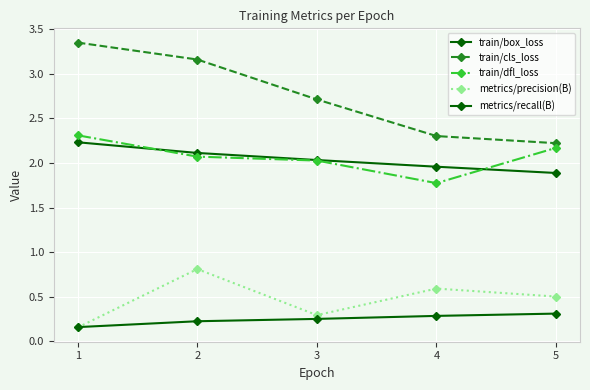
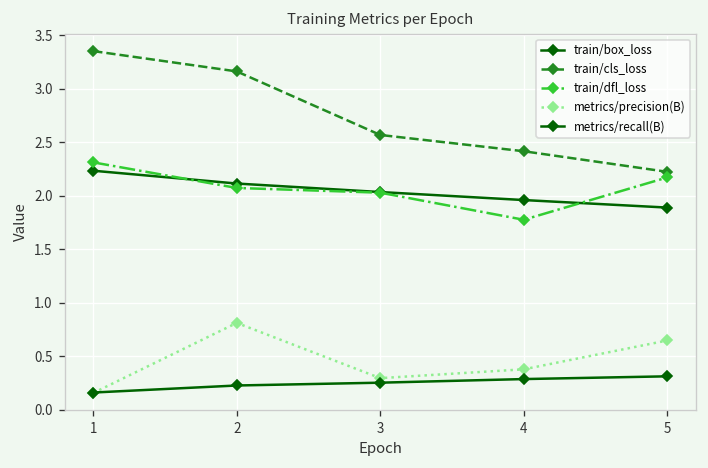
  {
    "train/cls_loss": {
      "1": 3.3,
      "2": 3.2,
-     "3": 2.7,
-     "4": 2.3,
+     "3": 2.6,
+     "4": 2.4,
      "5": 2.2
    },
    "train/dfl_loss": {
      "1": 2.3,
      "2": 2.1,
      "4": 1.8,
      "5": 2.2
    },
    "metrics/precision(B)": {
      "2": 0.8,
      "3": 0.3,
-     "4": 0.6,
-     "5": 0.5
+     "4": 0.4,
+     "5": 0.6
    }
  }
